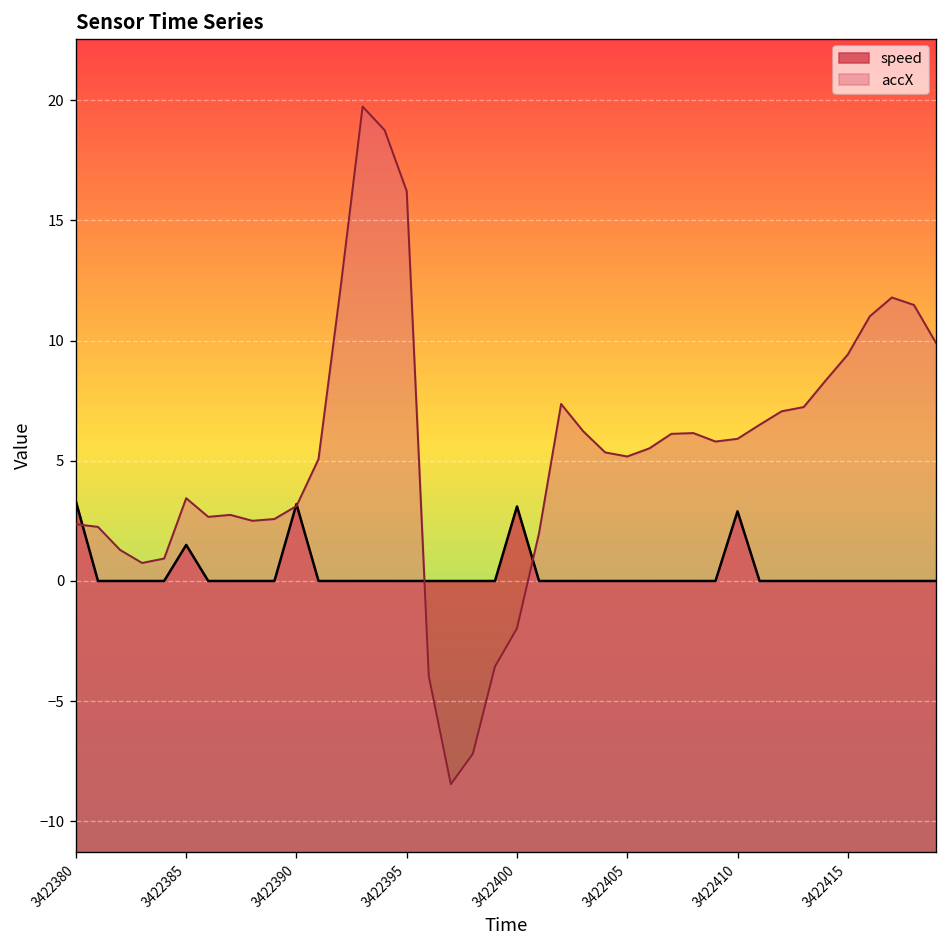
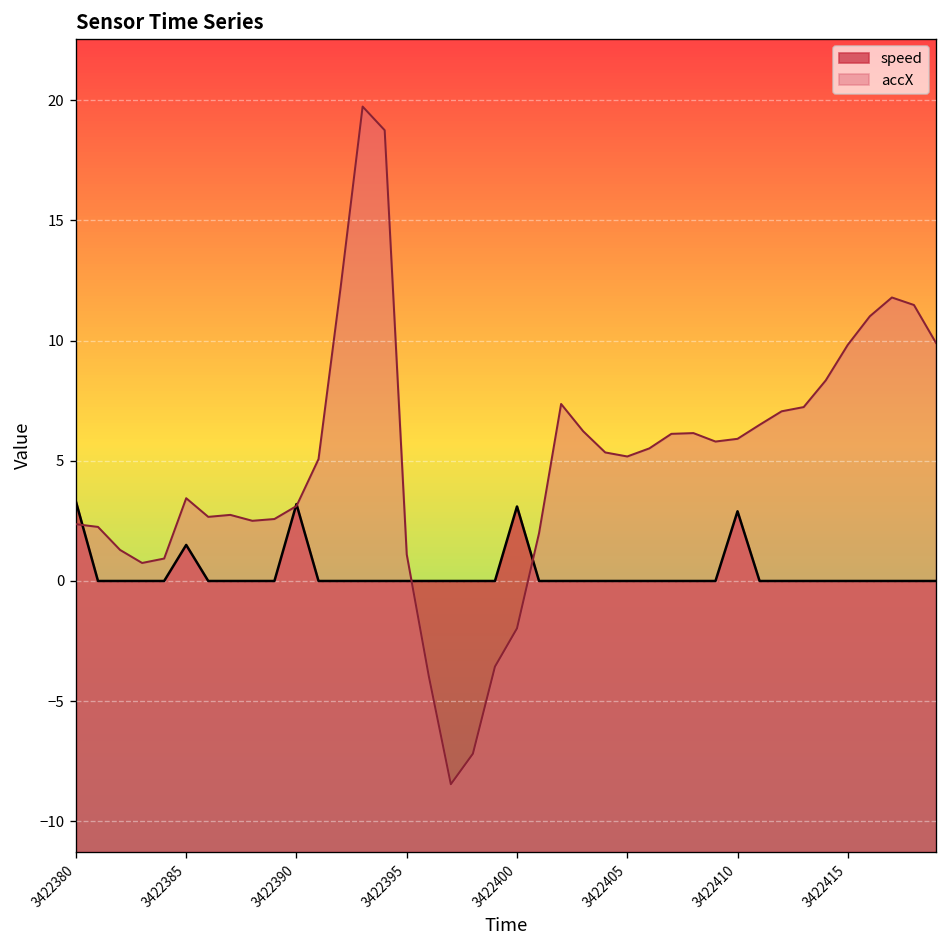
  {
    "speed": {
      "3422380": 3.3,
      "3422385": 1.5,
      "3422395": 0.0,
      "3422400": 3.1,
      "3422405": 0.0,
      "3422410": 2.9,
      "3422415": 0.0
    },
    "accX": {
      "3422380": 2.4,
      "3422385": 3.4,
-     "3422395": 16.2,
+     "3422395": 1.1,
      "3422400": -2.0,
      "3422405": 5.2,
      "3422410": 5.9,
-     "3422415": 9.4
+     "3422415": 9.8
    }
  }
